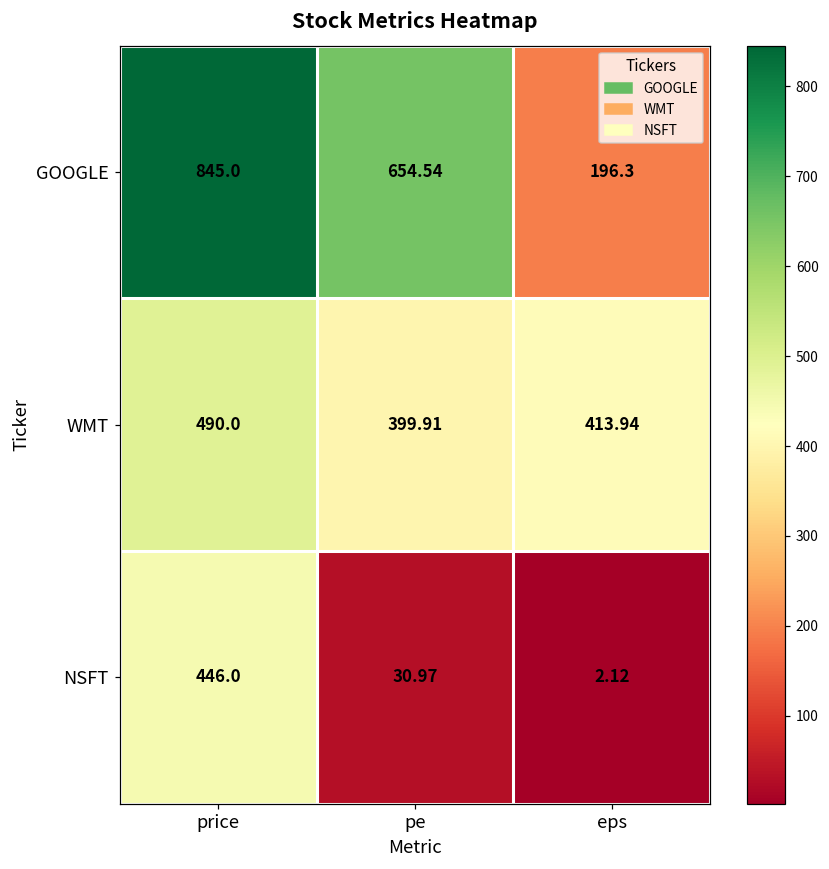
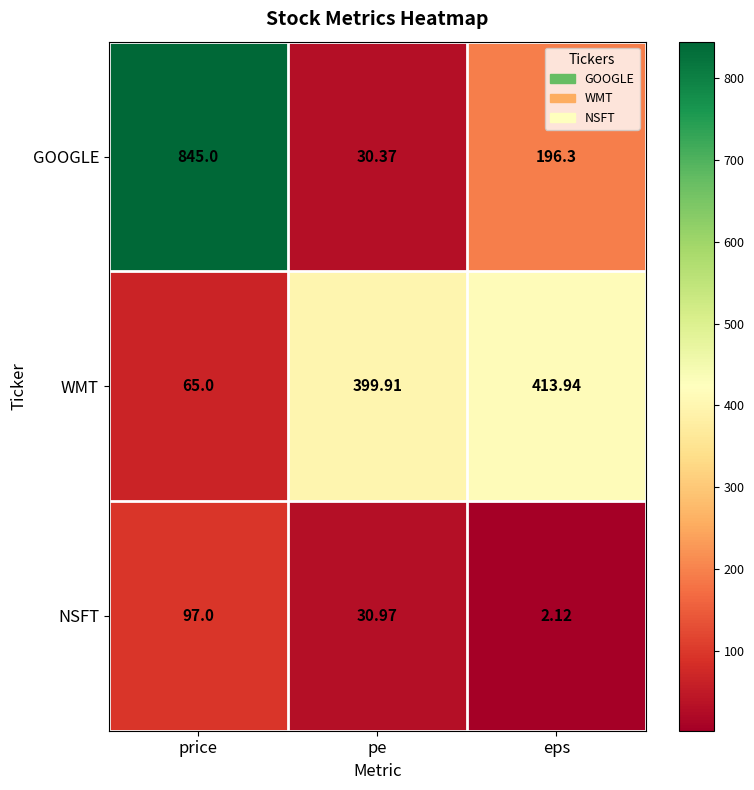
  {
    "GOOGLE": {
      "price": 845.0,
-     "pe": 654.54,
+     "pe": 30.37,
      "eps": 196.3
    },
    "WMT": {
-     "price": 490.0,
+     "price": 65.0,
      "pe": 399.91,
      "eps": 413.94
    },
    "NSFT": {
-     "price": 446.0,
+     "price": 97.0,
      "pe": 30.97,
      "eps": 2.12
    }
  }
